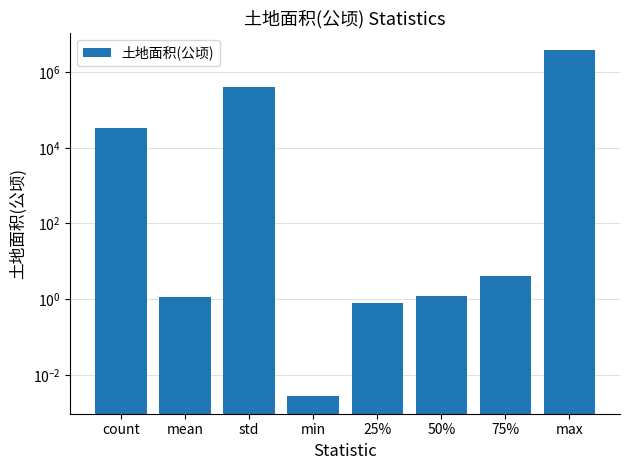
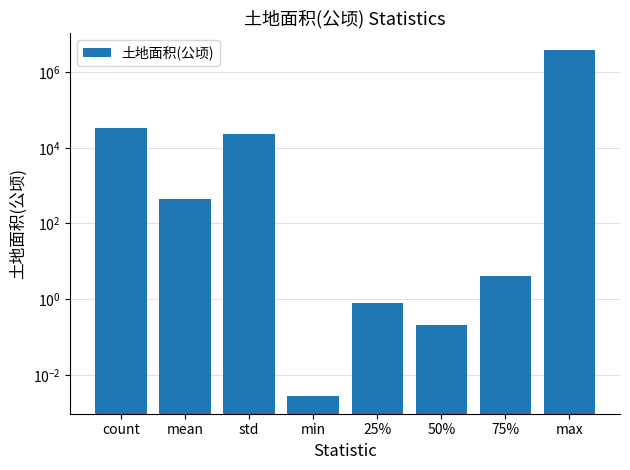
  {
    "count": 30000,
-   "mean": 1.1,
-   "std": 400000,
+   "mean": 500,
+   "std": 20000,
    "min": 0.003,
    "25%": 0.8,
-   "50%": 1.2,
+   "50%": 0.2,
    "75%": 4,
    "max": 4000000
  }
